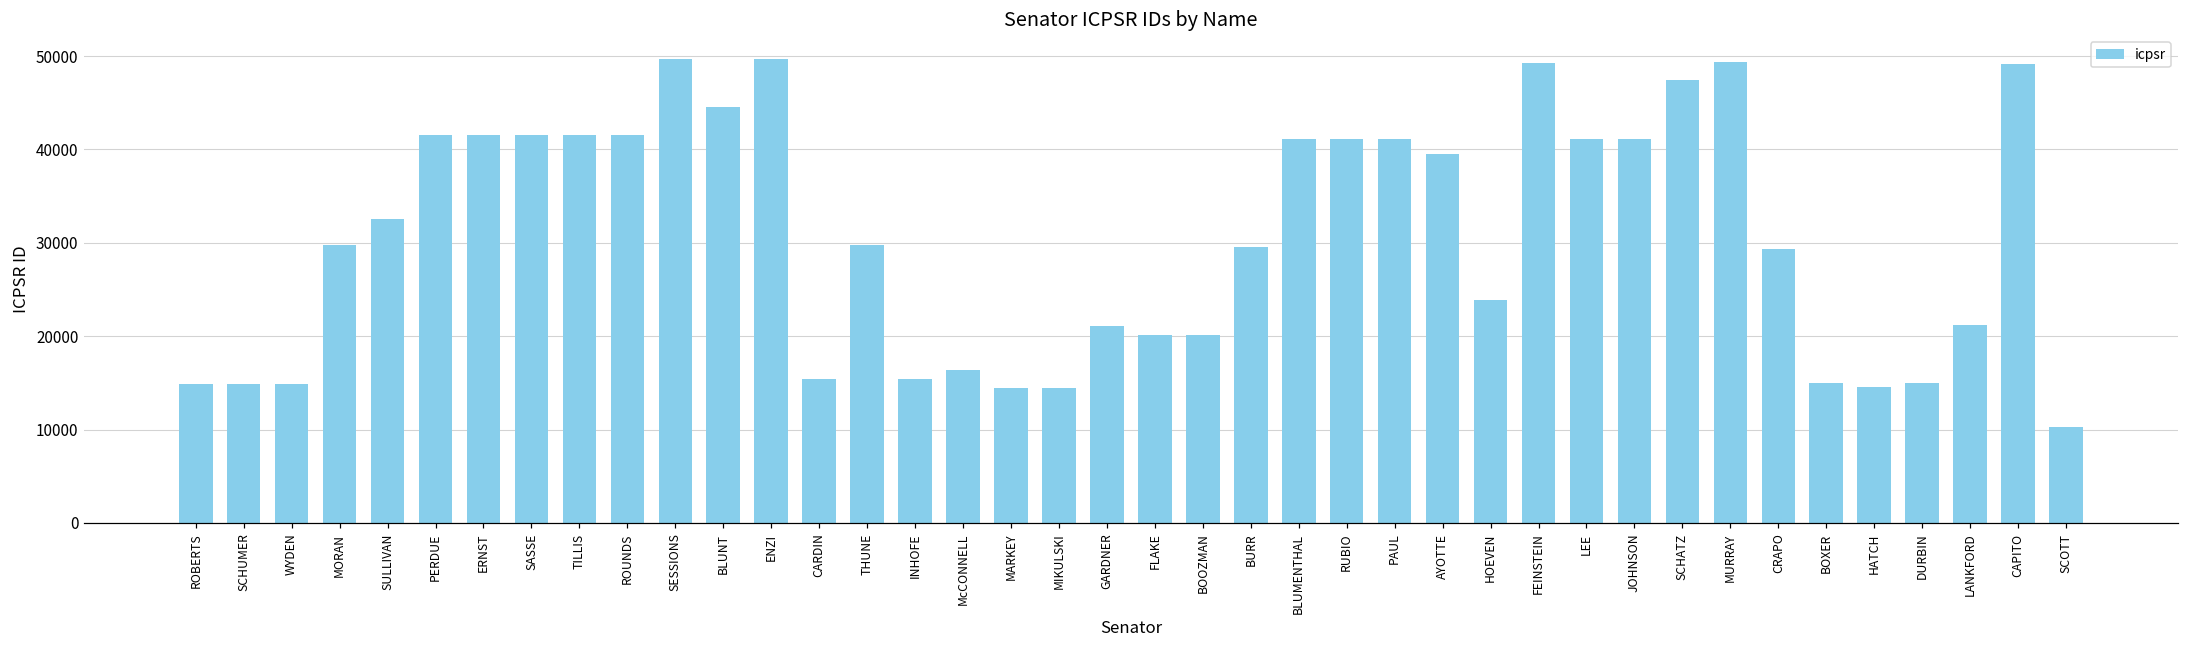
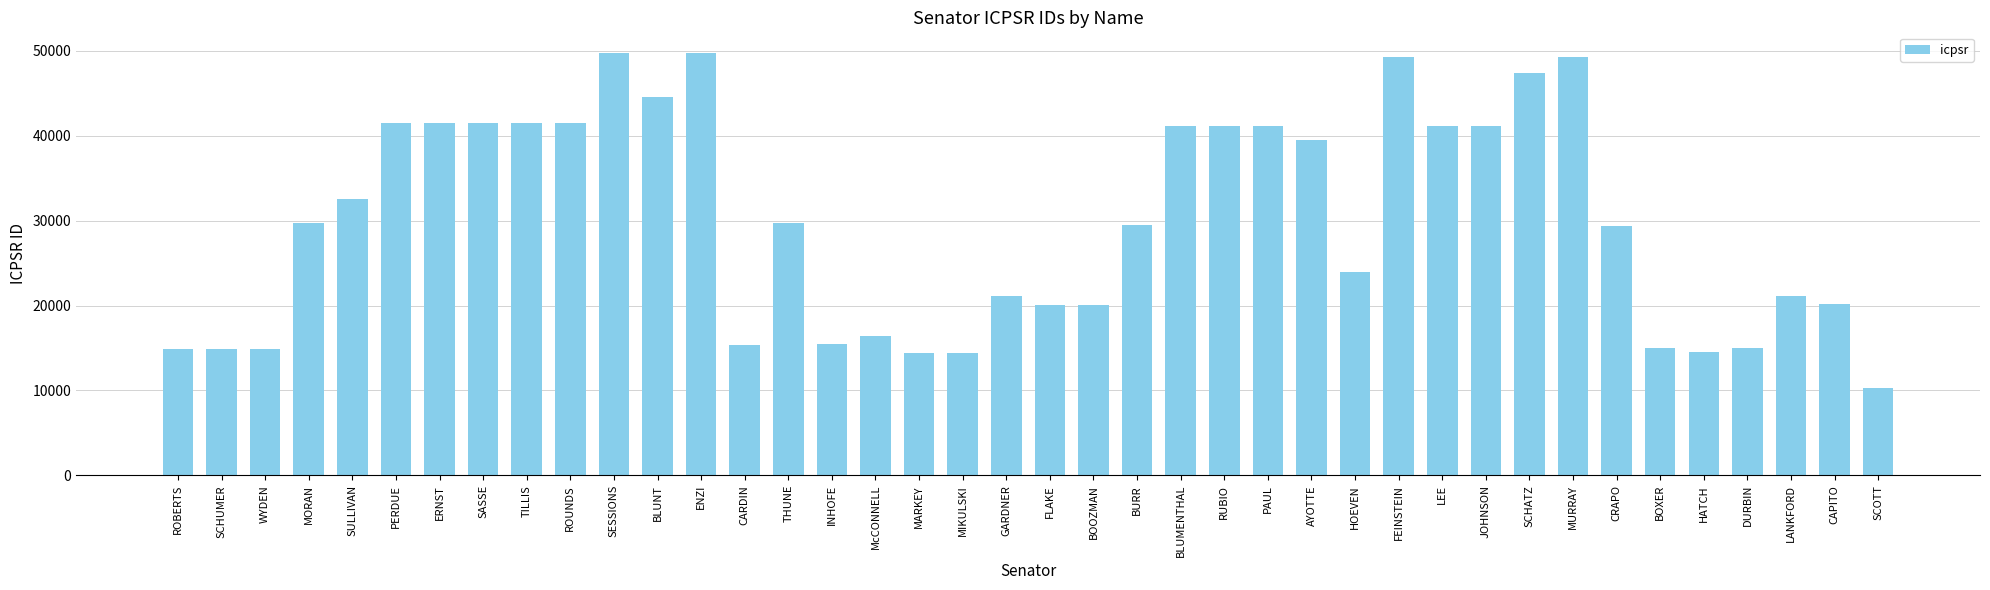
  {
    "ROBERTS": 15000,
    "SCHUMER": 15000,
    "WYDEN": 15000,
    "MORAN": 30000,
    "SULLIVAN": 33000,
    "PERDUE": 42000,
    "ERNST": 42000,
    "SASSE": 42000,
    "TILLIS": 42000,
    "ROUNDS": 42000,
    "SESSIONS": 50000,
    "BLUNT": 45000,
    "ENZI": 50000,
    "CARDIN": 15000,
    "THUNE": 30000,
    "INHOFE": 15000,
    "McCONNELL": 16000,
    "MARKEY": 14000,
    "MIKULSKI": 14000,
    "GARDNER": 21000,
    "FLAKE": 20000,
    "BOOZMAN": 20000,
    "BURR": 30000,
    "BLUMENTHAL": 41000,
    "RUBIO": 41000,
    "PAUL": 41000,
    "AYOTTE": 39000,
    "HOEVEN": 24000,
    "FEINSTEIN": 49000,
    "LEE": 41000,
    "JOHNSON": 41000,
    "SCHATZ": 47000,
    "MURRAY": 49000,
    "CRAPO": 29000,
    "BOXER": 15000,
    "HATCH": 15000,
    "DURBIN": 15000,
    "LANKFORD": 21000,
-   "CAPITO": 49000,
+   "CAPITO": 20000,
    "SCOTT": 10000
  }
